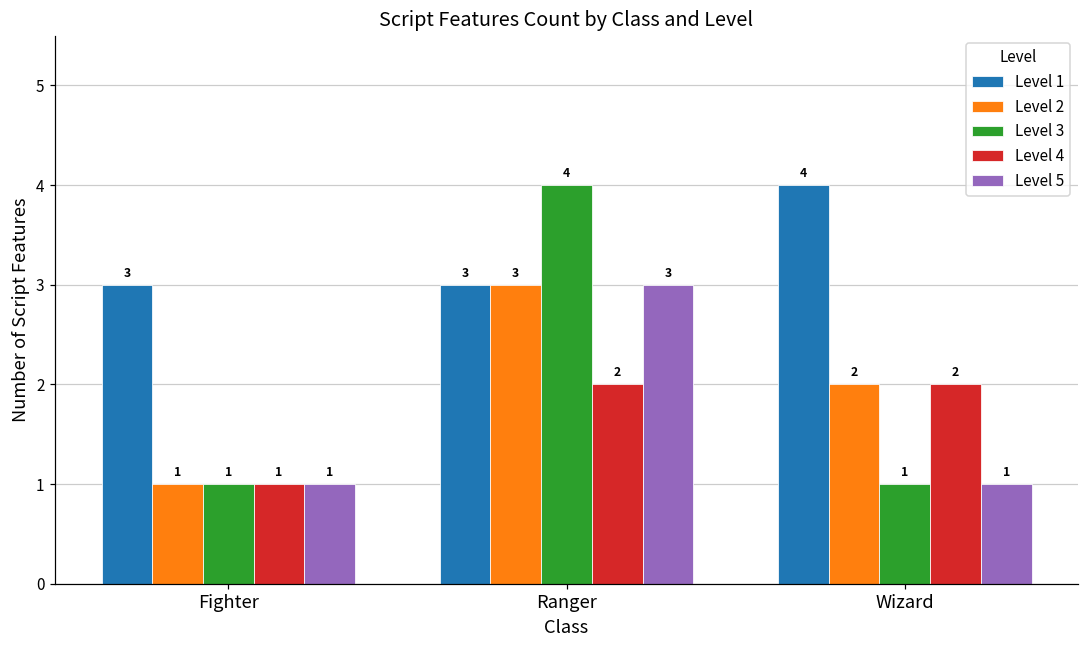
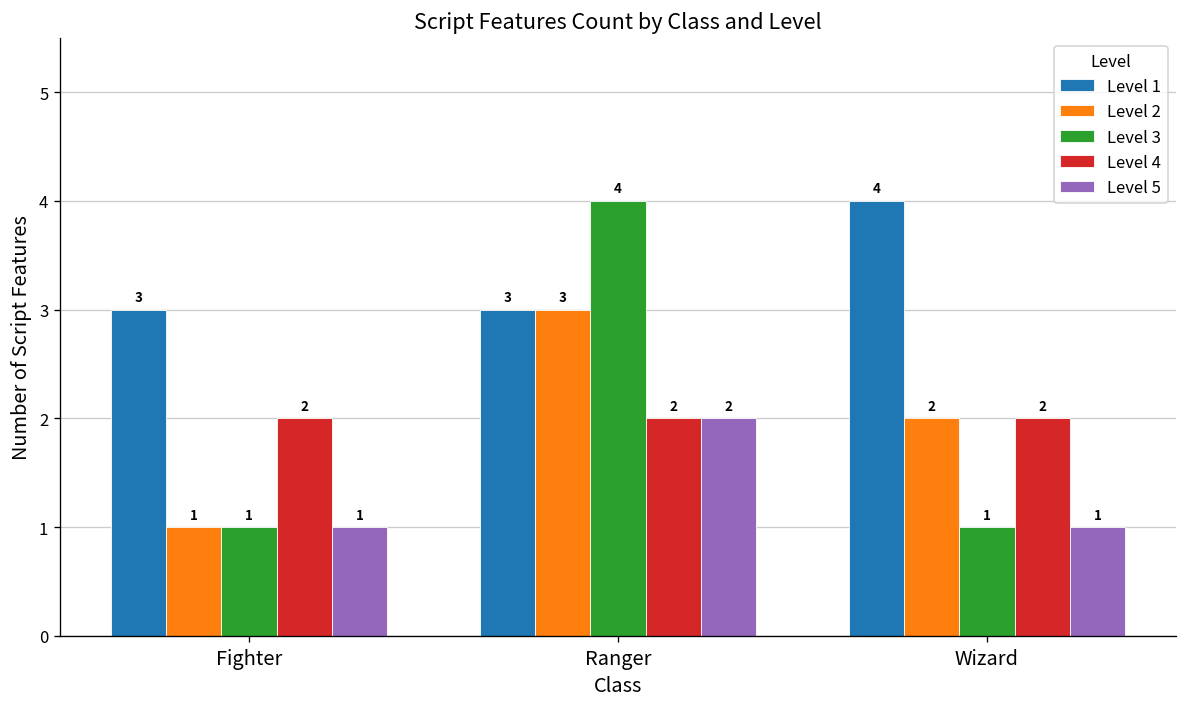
  {
    "Level 1": {
      "Fighter": 3,
      "Ranger": 3,
      "Wizard": 4
    },
    "Level 2": {
      "Fighter": 1,
      "Ranger": 3,
      "Wizard": 2
    },
    "Level 3": {
      "Fighter": 1,
      "Ranger": 4,
      "Wizard": 1
    },
    "Level 4": {
-     "Fighter": 1,
+     "Fighter": 2,
      "Ranger": 2,
      "Wizard": 2
    },
    "Level 5": {
      "Fighter": 1,
-     "Ranger": 3,
+     "Ranger": 2,
      "Wizard": 1
    }
  }
